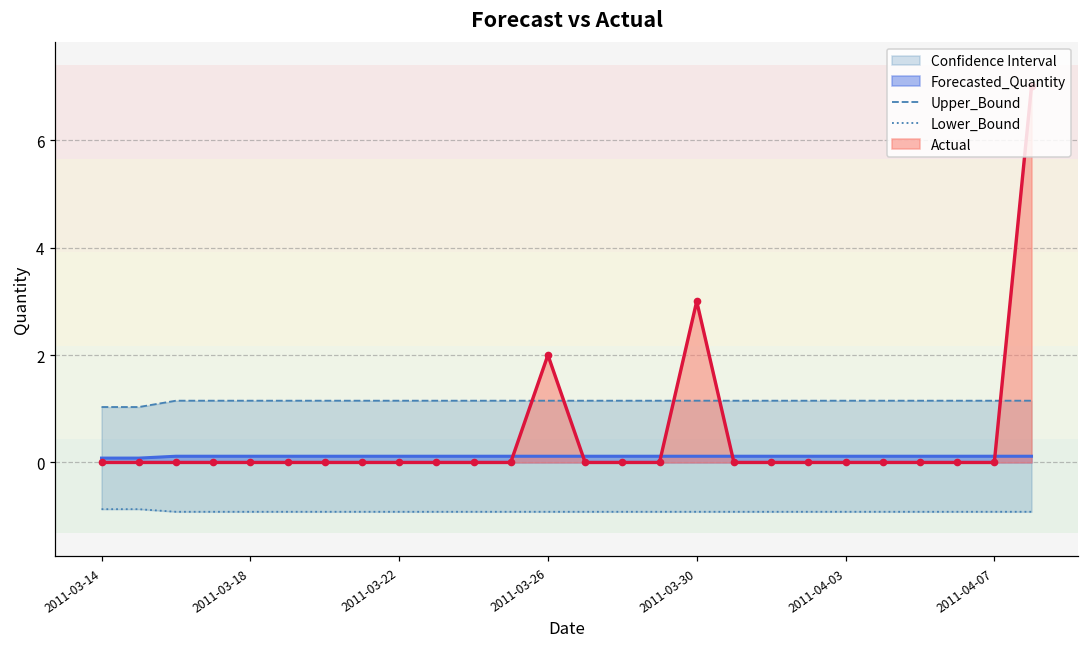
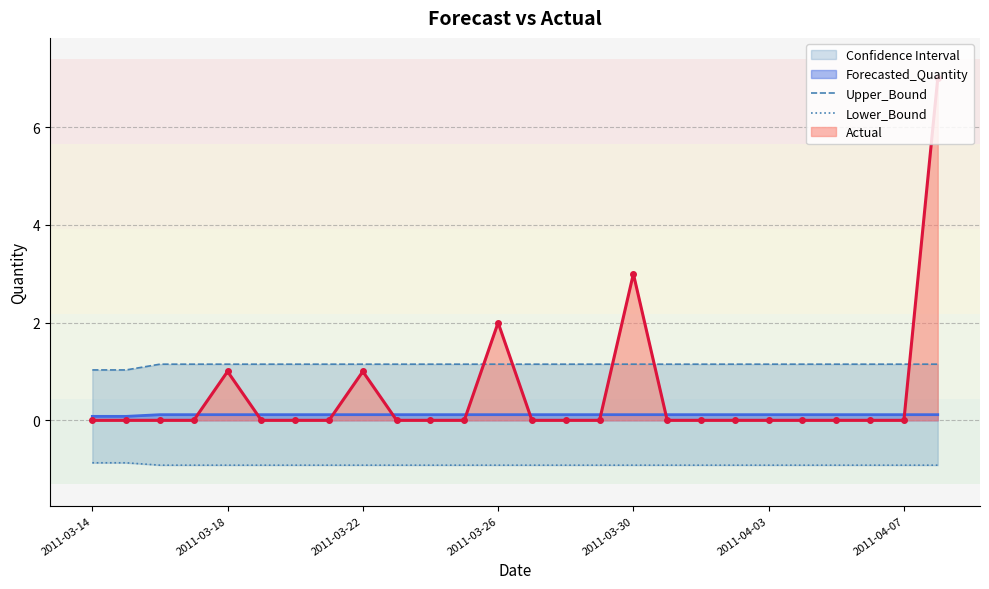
  {
    "Actual": {
      "2011-03-14": 0,
-     "2011-03-18": 0,
-     "2011-03-22": 0,
+     "2011-03-18": 1,
+     "2011-03-22": 1,
      "2011-03-26": 2,
      "2011-03-30": 3,
      "2011-04-03": 0,
      "2011-04-07": 0
    }
  }
